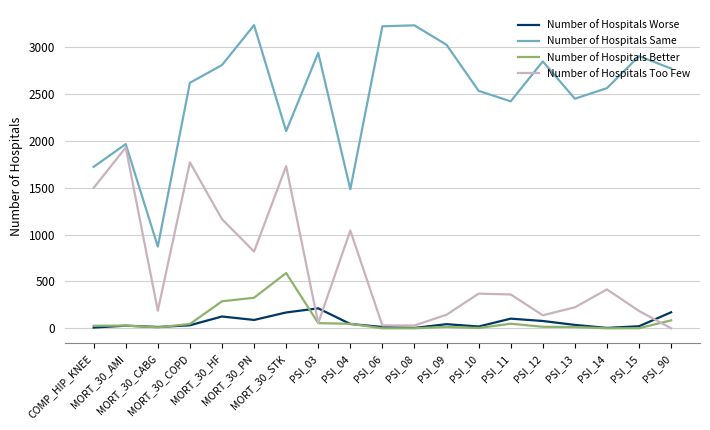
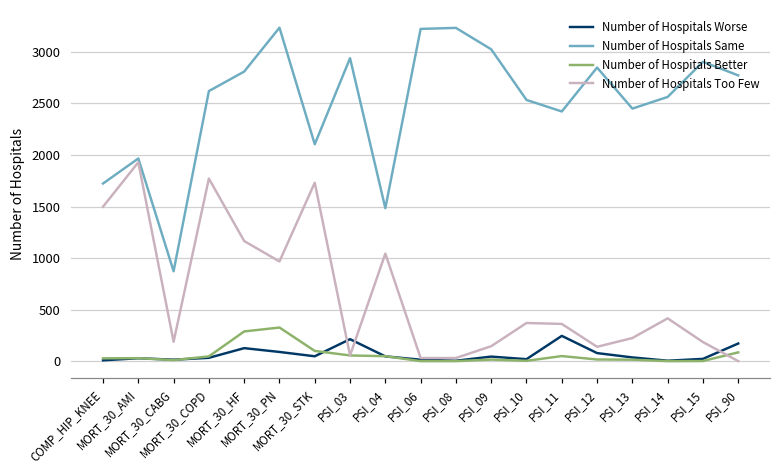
  {
    "Number of Hospitals Worse": {
      "MORT_30_HF": 100,
      "MORT_30_PN": 100,
-     "MORT_30_STK": 200,
+     "MORT_30_STK": 0,
      "PSI_03": 200,
      "PSI_09": 0,
-     "PSI_11": 100,
+     "PSI_11": 200,
      "PSI_12": 100,
      "PSI_90": 200
    },
    "Number of Hospitals Same": {
      "COMP_HIP_KNEE": 1700,
      "MORT_30_AMI": 2000,
      "MORT_30_CABG": 900,
      "MORT_30_COPD": 2600,
      "MORT_30_HF": 2800,
      "MORT_30_PN": 3200,
      "MORT_30_STK": 2100,
      "PSI_03": 2900,
      "PSI_04": 1500,
      "PSI_06": 3200,
      "PSI_08": 3200,
      "PSI_09": 3000,
      "PSI_10": 2500,
      "PSI_11": 2400,
      "PSI_12": 2800,
      "PSI_13": 2500,
      "PSI_14": 2600,
      "PSI_15": 2900,
      "PSI_90": 2800
    },
    "Number of Hospitals Better": {
      "MORT_30_HF": 300,
      "MORT_30_PN": 300,
-     "MORT_30_STK": 600,
+     "MORT_30_STK": 100,
      "PSI_09": 0,
      "PSI_11": 0,
      "PSI_12": 0,
      "PSI_90": 100
    },
    "Number of Hospitals Too Few": {
      "COMP_HIP_KNEE": 1500,
      "MORT_30_AMI": 1900,
      "MORT_30_CABG": 200,
      "MORT_30_COPD": 1800,
      "MORT_30_HF": 1200,
-     "MORT_30_PN": 800,
+     "MORT_30_PN": 1000,
      "MORT_30_STK": 1700,
      "PSI_04": 1000,
      "PSI_09": 100,
      "PSI_10": 400,
      "PSI_11": 400,
      "PSI_12": 100,
      "PSI_13": 200,
      "PSI_14": 400,
      "PSI_15": 200,
      "PSI_90": 0
    }
  }
